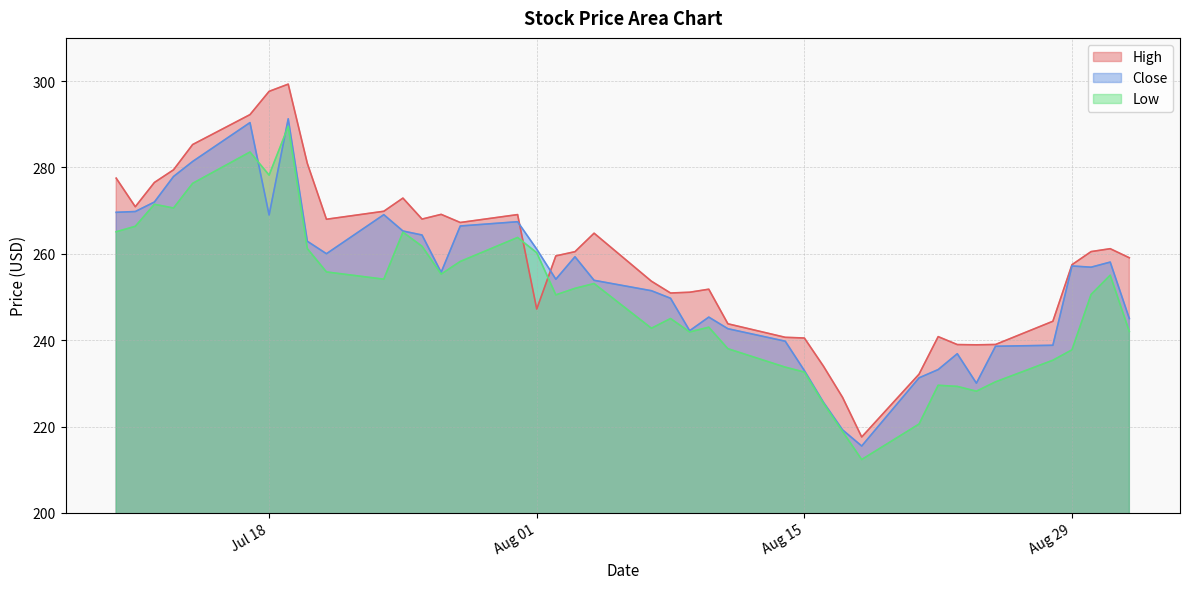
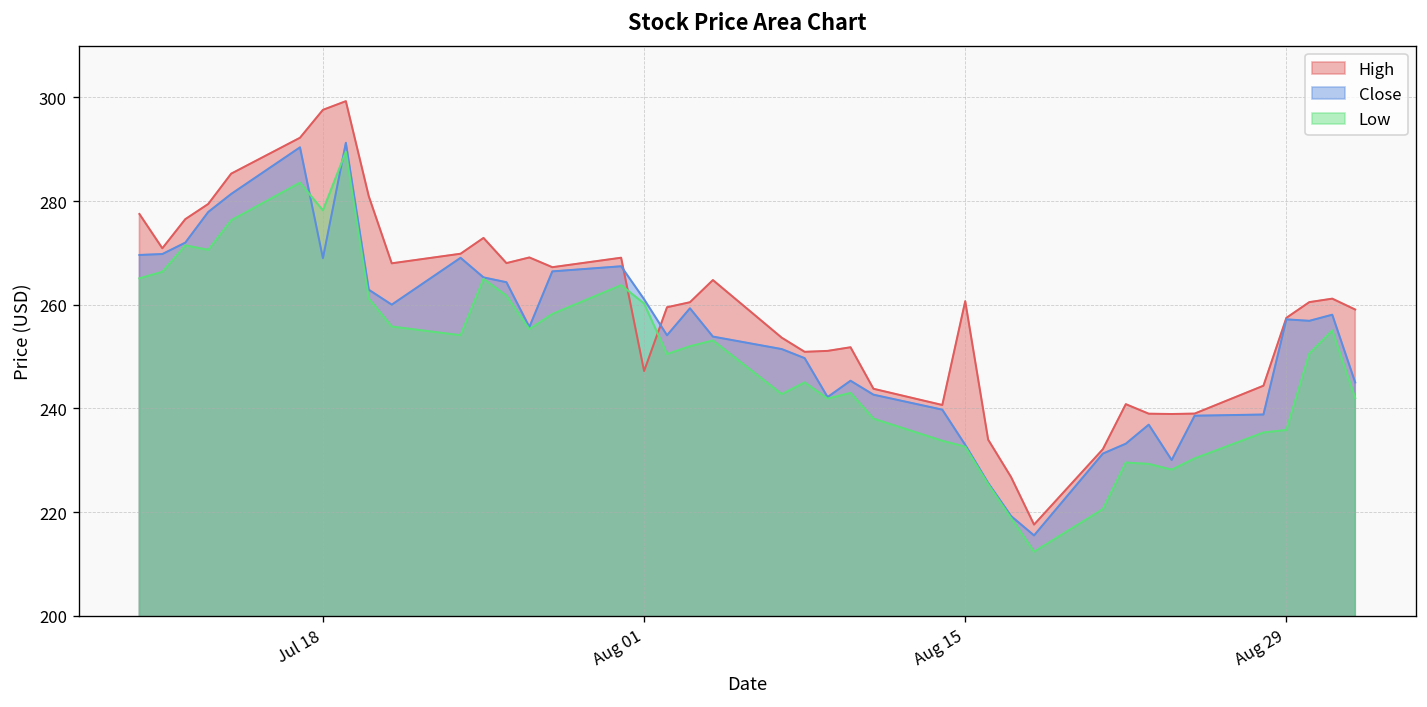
  {
    "High": {
      "Jul 18": 298,
      "Aug 01": 247,
-     "Aug 15": 241
+     "Aug 15": 261
    },
    "Close": {
      "Jul 18": 269,
      "Aug 01": 261
    },
    "Low": {
      "Jul 18": 278,
      "Aug 01": 260,
-     "Aug 29": 238
+     "Aug 29": 236
    }
  }
